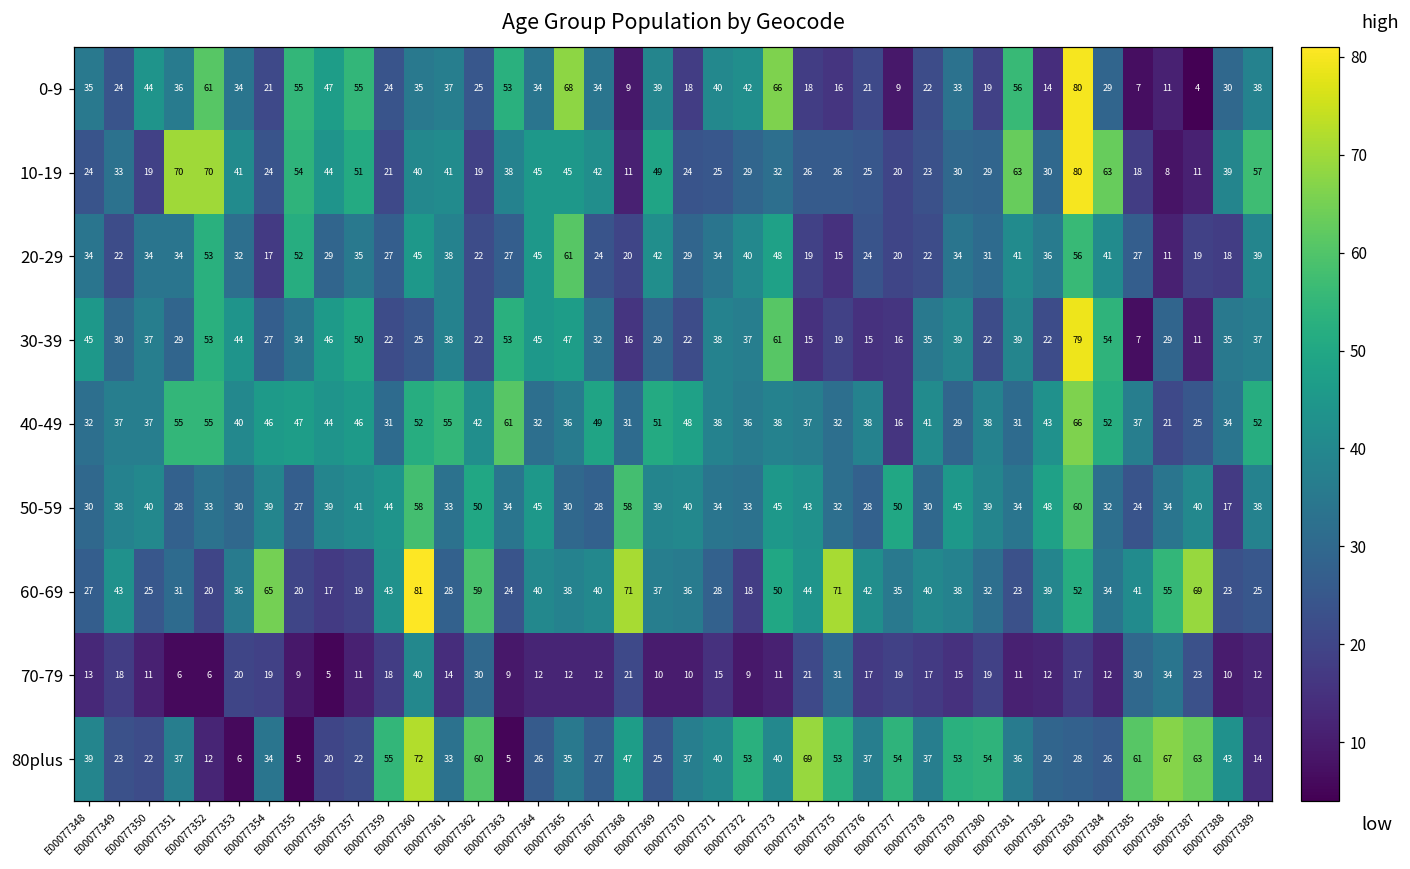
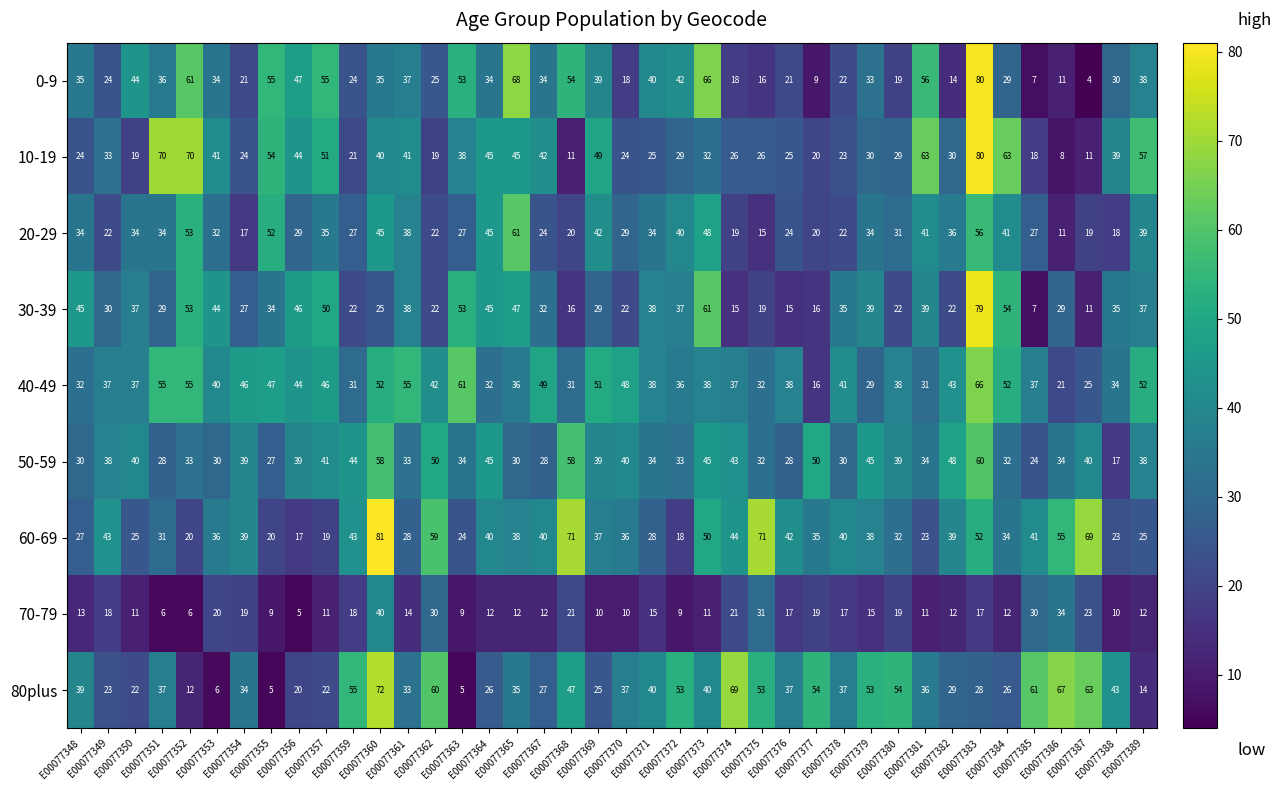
  {
    "0-9": {
      "E00077348": 35,
      "E00077349": 24,
      "E00077350": 44,
      "E00077351": 36,
      "E00077352": 61,
      "E00077353": 34,
      "E00077354": 21,
      "E00077355": 55,
      "E00077356": 47,
      "E00077357": 55,
      "E00077359": 24,
      "E00077360": 35,
      "E00077361": 37,
      "E00077362": 25,
      "E00077363": 53,
      "E00077364": 34,
      "E00077365": 68,
      "E00077367": 34,
-     "E00077368": 9,
+     "E00077368": 54,
      "E00077369": 39,
      "E00077370": 18,
      "E00077371": 40,
      "E00077372": 42,
      "E00077373": 66,
      "E00077374": 18,
      "E00077375": 16,
      "E00077376": 21,
      "E00077377": 9,
      "E00077378": 22,
      "E00077379": 33,
      "E00077380": 19,
      "E00077381": 56,
      "E00077382": 14,
      "E00077383": 80,
      "E00077384": 29,
      "E00077385": 7,
      "E00077386": 11,
      "E00077387": 4,
      "E00077388": 30,
      "E00077389": 38
    },
    "60-69": {
      "E00077348": 27,
      "E00077349": 43,
      "E00077350": 25,
      "E00077351": 31,
      "E00077352": 20,
      "E00077353": 36,
-     "E00077354": 65,
+     "E00077354": 39,
      "E00077355": 20,
      "E00077356": 17,
      "E00077357": 19,
      "E00077359": 43,
      "E00077360": 81,
      "E00077361": 28,
      "E00077362": 59,
      "E00077363": 24,
      "E00077364": 40,
      "E00077365": 38,
      "E00077367": 40,
      "E00077368": 71,
      "E00077369": 37,
      "E00077370": 36,
      "E00077371": 28,
      "E00077372": 18,
      "E00077373": 50,
      "E00077374": 44,
      "E00077375": 71,
      "E00077376": 42,
      "E00077377": 35,
      "E00077378": 40,
      "E00077379": 38,
      "E00077380": 32,
      "E00077381": 23,
      "E00077382": 39,
      "E00077383": 52,
      "E00077384": 34,
      "E00077385": 41,
      "E00077386": 55,
      "E00077387": 69,
      "E00077388": 23,
      "E00077389": 25
    }
  }
